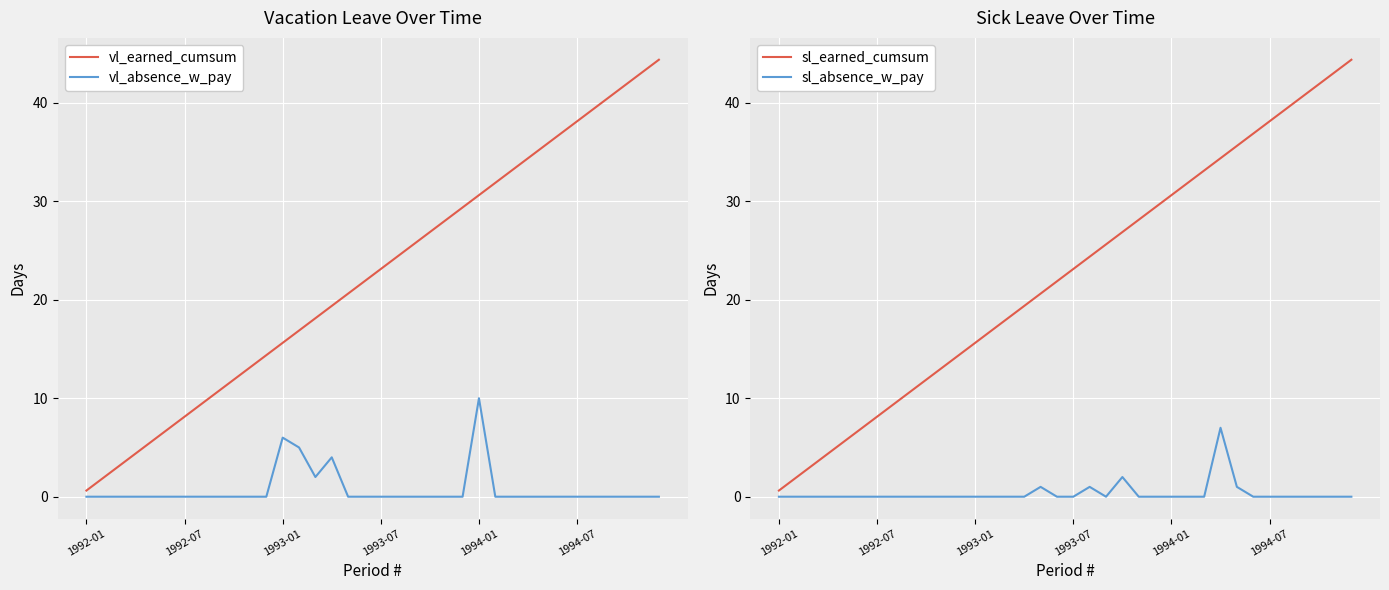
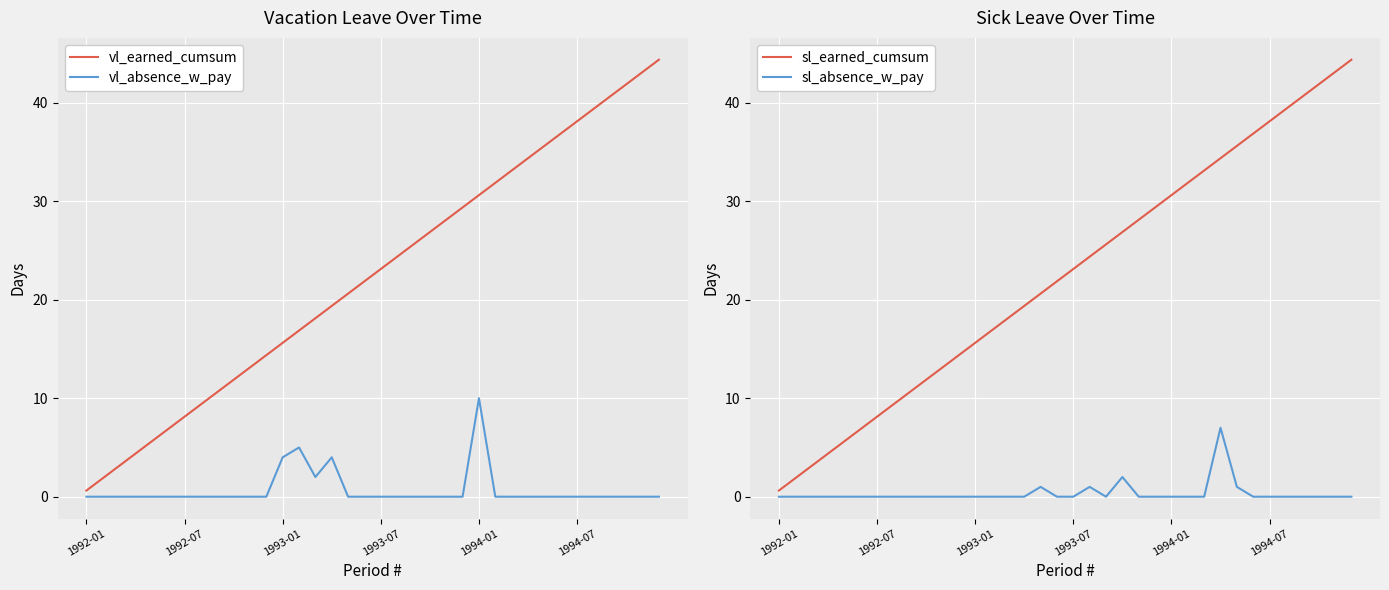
  {
    "Vacation Leave Over Time": {
      "vl_earned_cumsum": {
        "1992-01": 1,
        "1992-07": 8,
        "1993-01": 16,
        "1993-07": 23,
        "1994-01": 31,
        "1994-07": 38
      },
      "vl_absence_w_pay": {
        "1992-01": 0,
        "1992-07": 0,
-       "1993-01": 6,
+       "1993-01": 4,
        "1993-07": 0,
        "1994-01": 10,
        "1994-07": 0
      }
    },
    "Sick Leave Over Time": {
      "sl_earned_cumsum": {
        "1992-01": 1,
        "1992-07": 8,
        "1993-01": 16,
        "1993-07": 23,
        "1994-01": 31,
        "1994-07": 38
      },
      "sl_absence_w_pay": {
        "1992-01": 0,
        "1992-07": 0,
        "1993-01": 0,
        "1993-07": 0,
        "1994-01": 0,
        "1994-07": 0
      }
    }
  }
